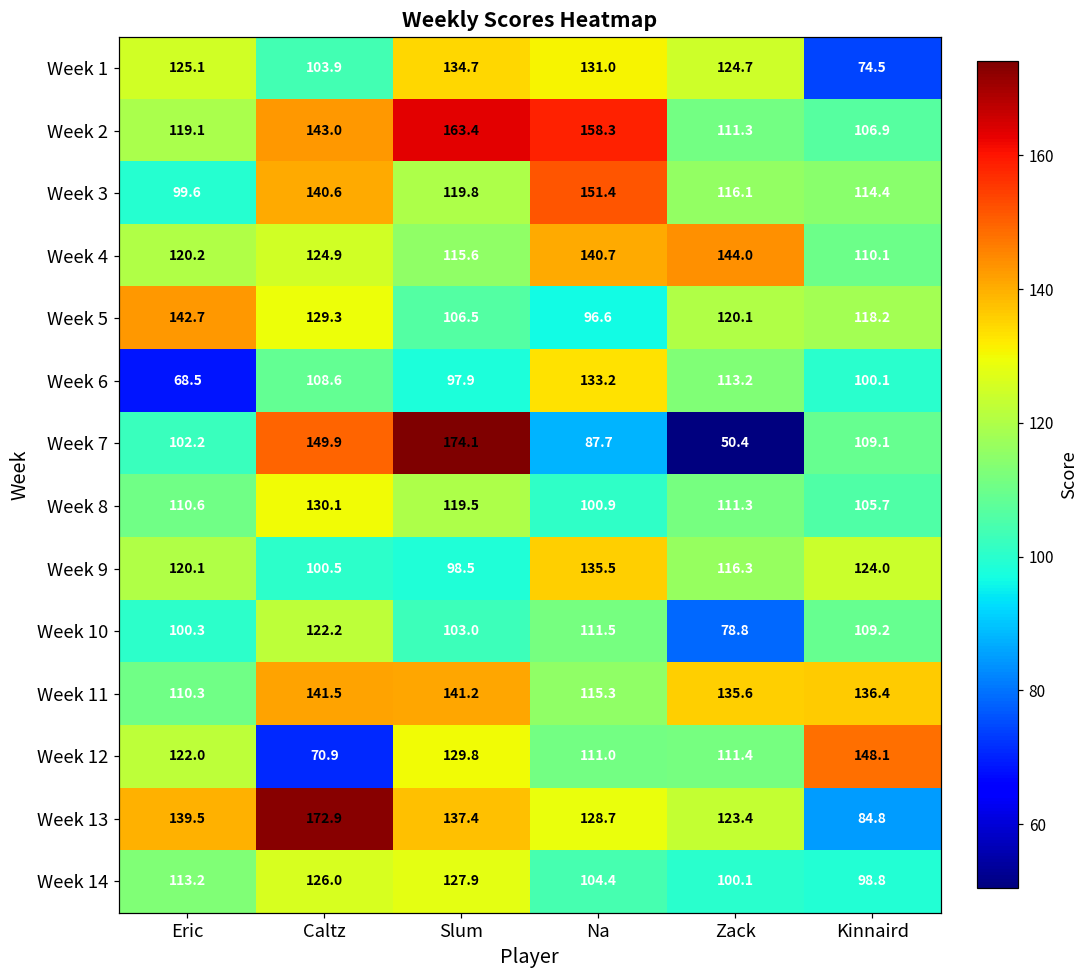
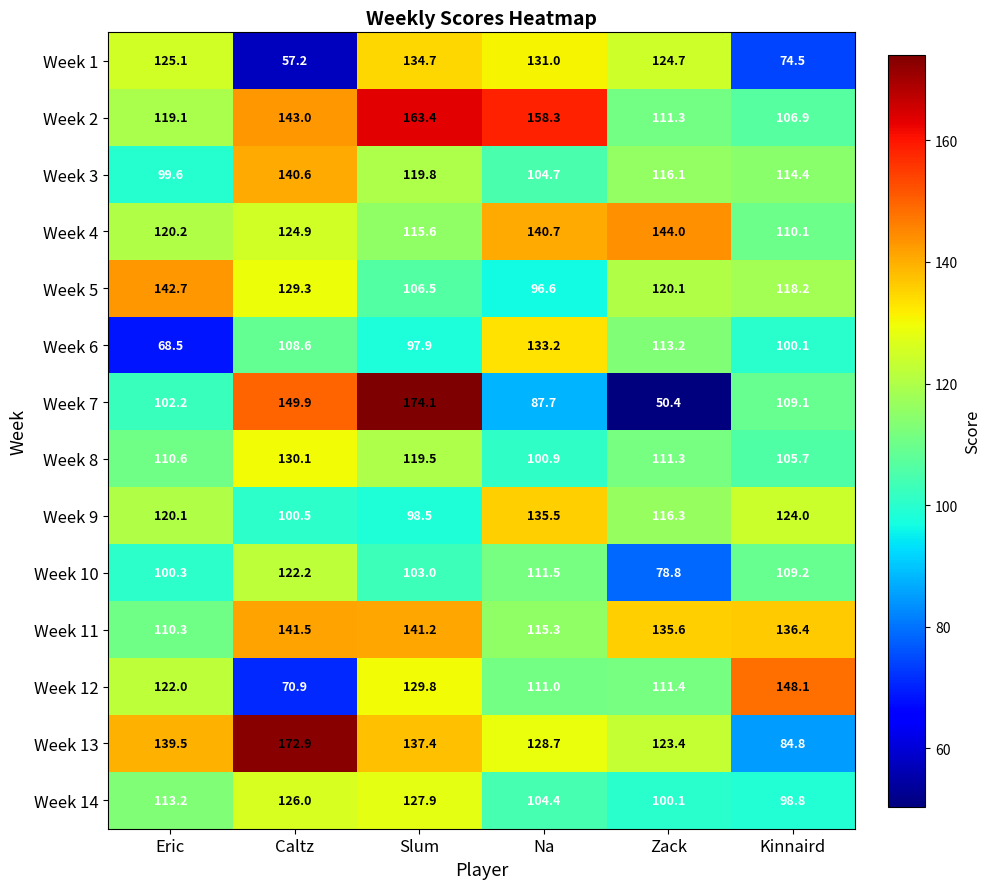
  {
    "Week 1": {
      "Eric": 125.1,
-     "Caltz": 103.9,
+     "Caltz": 57.2,
      "Slum": 134.7,
      "Na": 131.0,
      "Zack": 124.7,
      "Kinnaird": 74.5
    },
    "Week 2": {
      "Eric": 119.1,
      "Caltz": 143.0,
      "Slum": 163.4,
      "Na": 158.3,
      "Zack": 111.3,
      "Kinnaird": 106.9
    },
    "Week 3": {
      "Eric": 99.6,
      "Caltz": 140.6,
      "Slum": 119.8,
-     "Na": 151.4,
+     "Na": 104.7,
      "Zack": 116.1,
      "Kinnaird": 114.4
    },
    "Week 4": {
      "Eric": 120.2,
      "Caltz": 124.9,
      "Slum": 115.6,
      "Na": 140.7,
      "Zack": 144.0,
      "Kinnaird": 110.1
    },
    "Week 5": {
      "Eric": 142.7,
      "Caltz": 129.3,
      "Slum": 106.5,
      "Na": 96.6,
      "Zack": 120.1,
      "Kinnaird": 118.2
    },
    "Week 6": {
      "Eric": 68.5,
      "Caltz": 108.6,
      "Slum": 97.9,
      "Na": 133.2,
      "Zack": 113.2,
      "Kinnaird": 100.1
    },
    "Week 7": {
      "Eric": 102.2,
      "Caltz": 149.9,
      "Slum": 174.1,
      "Na": 87.7,
      "Zack": 50.4,
      "Kinnaird": 109.1
    },
    "Week 8": {
      "Eric": 110.6,
      "Caltz": 130.1,
      "Slum": 119.5,
      "Na": 100.9,
      "Zack": 111.3,
      "Kinnaird": 105.7
    },
    "Week 9": {
      "Eric": 120.1,
      "Caltz": 100.5,
      "Slum": 98.5,
      "Na": 135.5,
      "Zack": 116.3,
      "Kinnaird": 124.0
    },
    "Week 10": {
      "Eric": 100.3,
      "Caltz": 122.2,
      "Slum": 103.0,
      "Na": 111.5,
      "Zack": 78.8,
      "Kinnaird": 109.2
    },
    "Week 11": {
      "Eric": 110.3,
      "Caltz": 141.5,
      "Slum": 141.2,
      "Na": 115.3,
      "Zack": 135.6,
      "Kinnaird": 136.4
    },
    "Week 12": {
      "Eric": 122.0,
      "Caltz": 70.9,
      "Slum": 129.8,
      "Na": 111.0,
      "Zack": 111.4,
      "Kinnaird": 148.1
    },
    "Week 13": {
      "Eric": 139.5,
      "Caltz": 172.9,
      "Slum": 137.4,
      "Na": 128.7,
      "Zack": 123.4,
      "Kinnaird": 84.8
    },
    "Week 14": {
      "Eric": 113.2,
      "Caltz": 126.0,
      "Slum": 127.9,
      "Na": 104.4,
      "Zack": 100.1,
      "Kinnaird": 98.8
    }
  }
